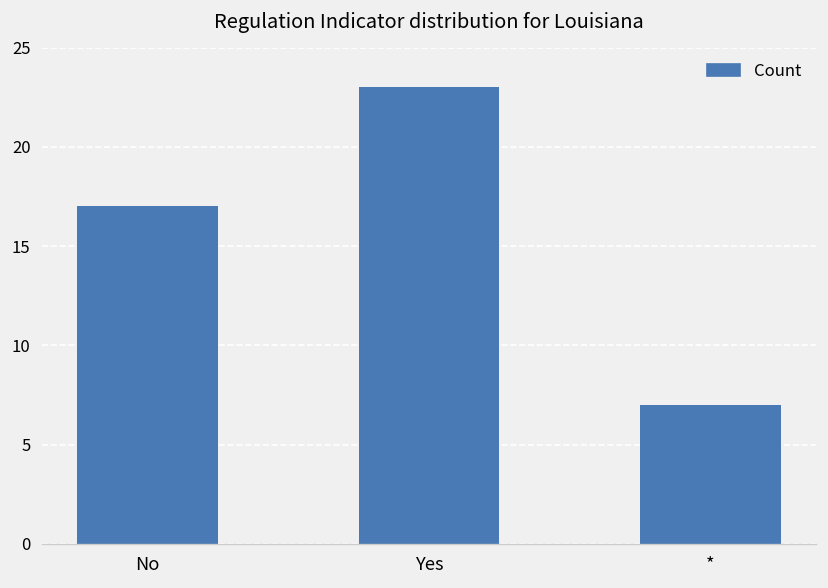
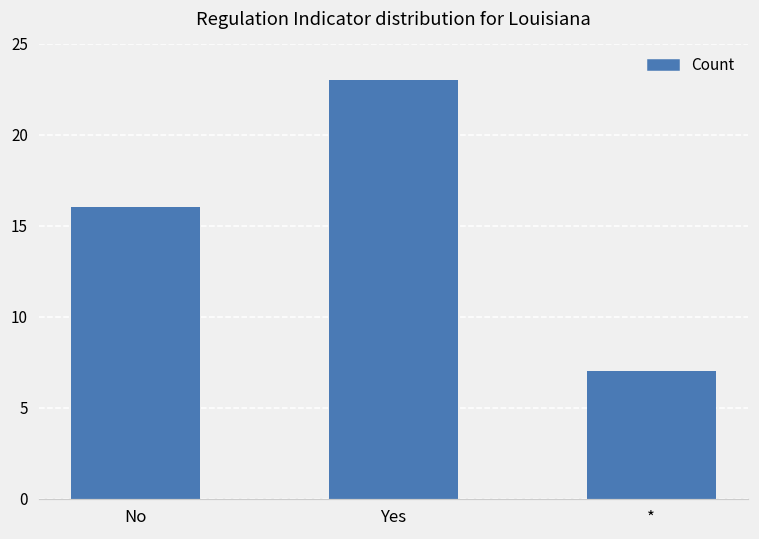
  {
-   "No": 17,
+   "No": 16,
    "Yes": 23,
    "*": 7
  }
